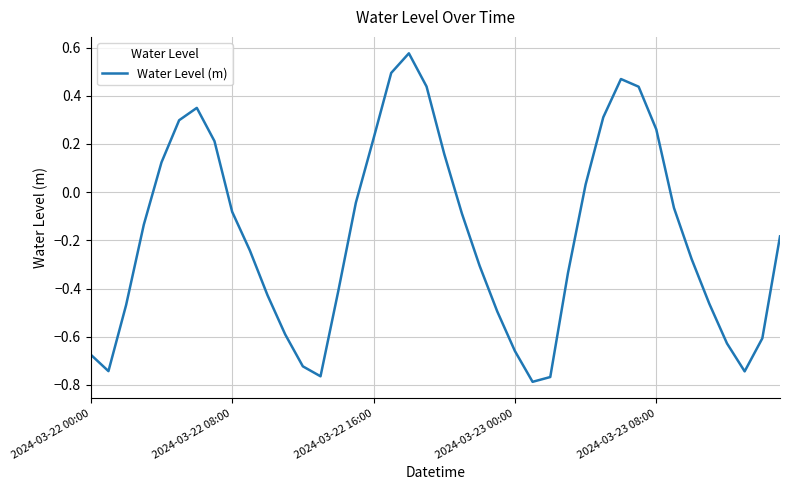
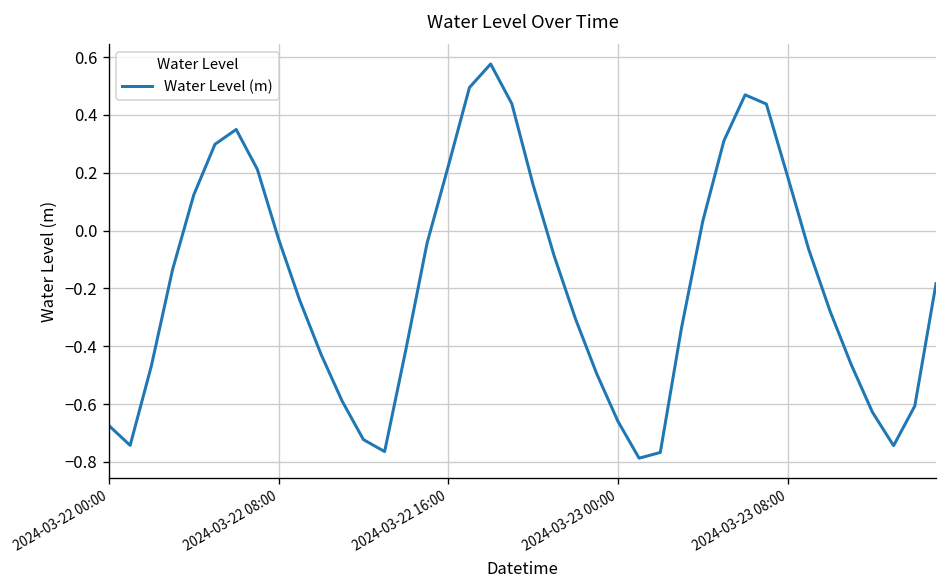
  {
    "2024-03-22 00:00": -0.67,
-   "2024-03-22 08:00": -0.08,
+   "2024-03-22 08:00": -0.03,
    "2024-03-22 16:00": 0.22,
    "2024-03-23 00:00": -0.66,
-   "2024-03-23 08:00": 0.26
+   "2024-03-23 08:00": 0.19
  }
